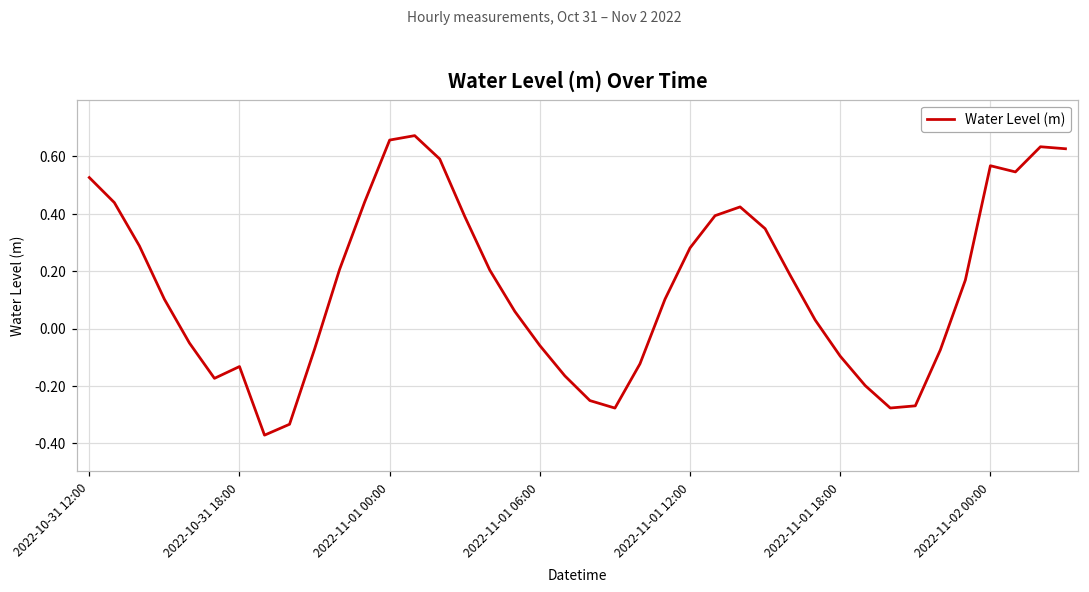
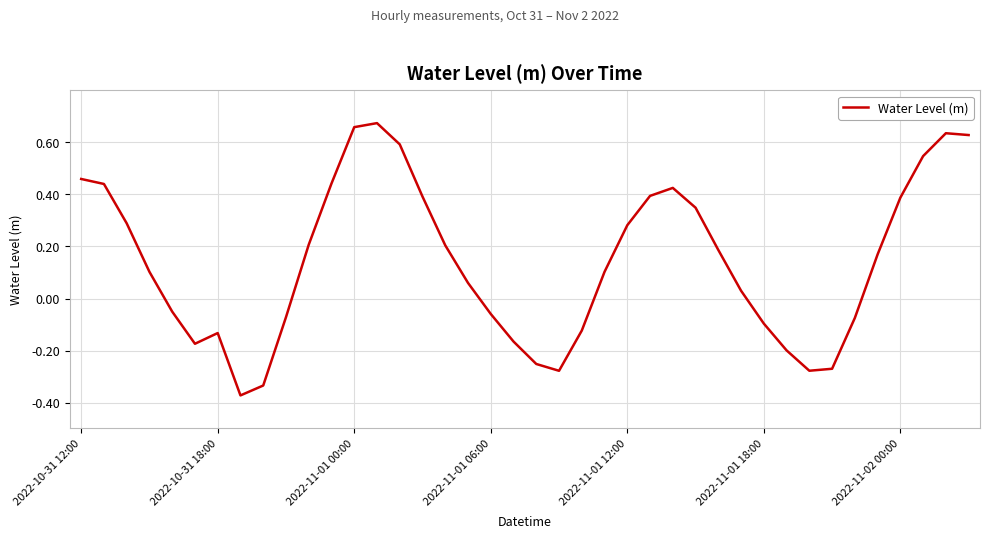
  {
-   "2022-10-31 12:00": 0.53,
+   "2022-10-31 12:00": 0.46,
    "2022-10-31 18:00": -0.13,
    "2022-11-01 00:00": 0.66,
    "2022-11-01 06:00": -0.06,
    "2022-11-01 12:00": 0.28,
    "2022-11-01 18:00": -0.10,
-   "2022-11-02 00:00": 0.57
+   "2022-11-02 00:00": 0.39
  }
